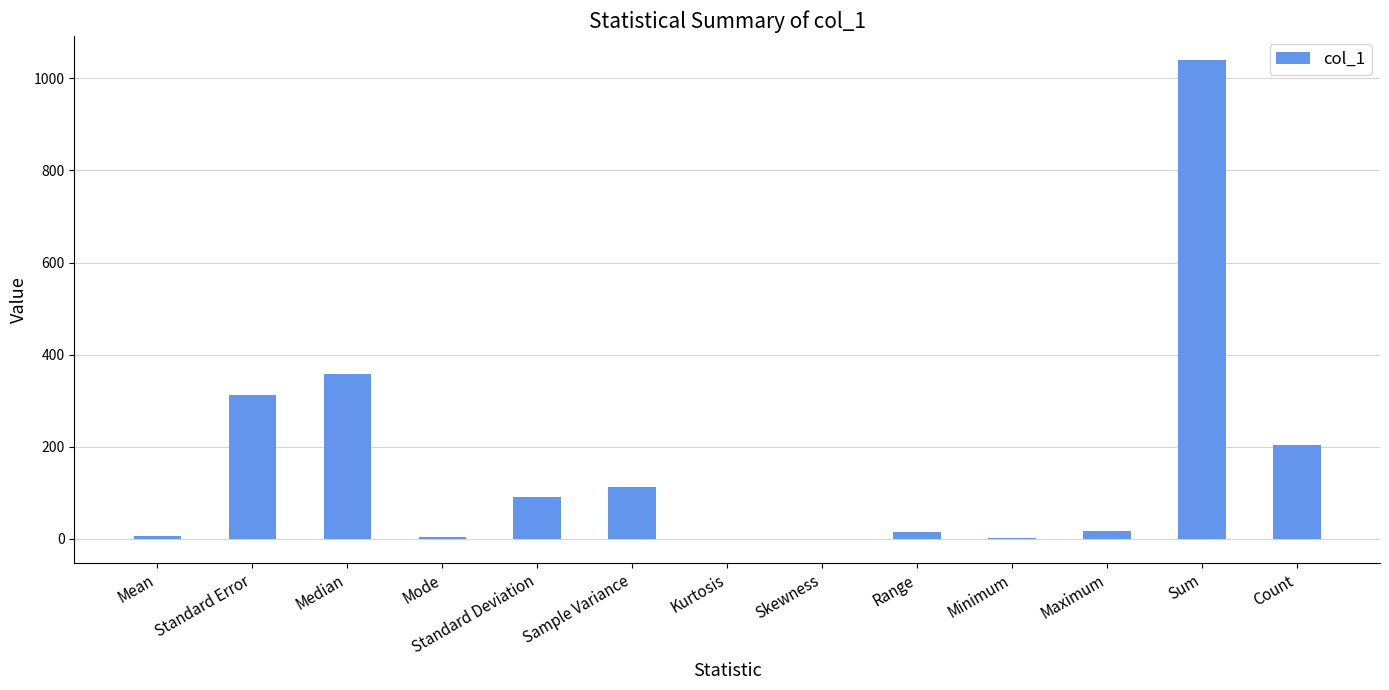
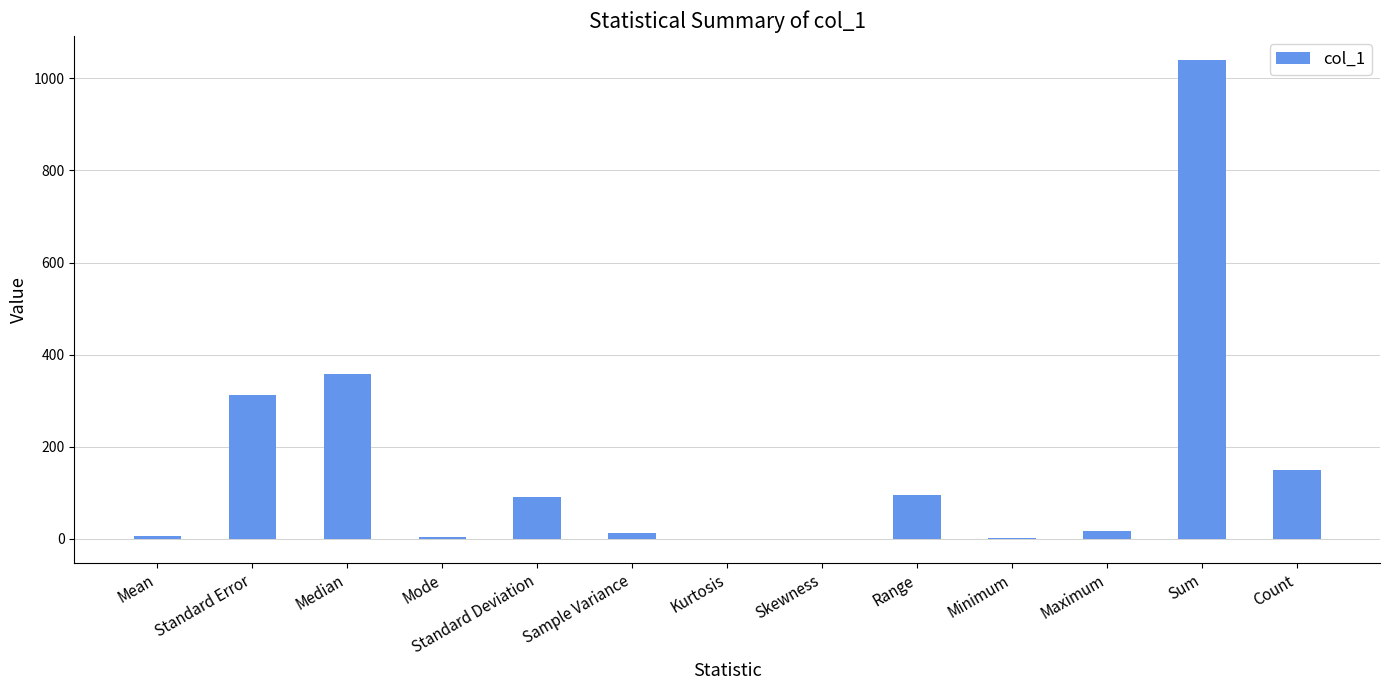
  {
    "Mean": 10,
    "Standard Error": 310,
    "Median": 360,
    "Standard Deviation": 90,
-   "Sample Variance": 110,
-   "Range": 20,
+   "Sample Variance": 10,
+   "Range": 100,
    "Maximum": 20,
    "Sum": 1040,
-   "Count": 200
+   "Count": 150
  }
